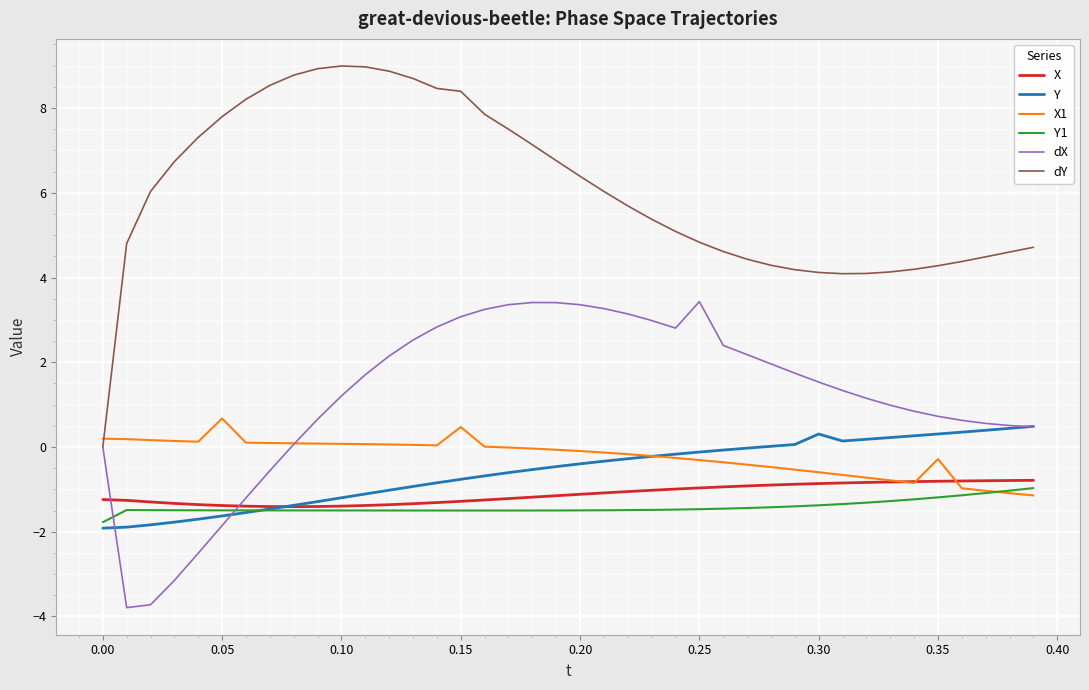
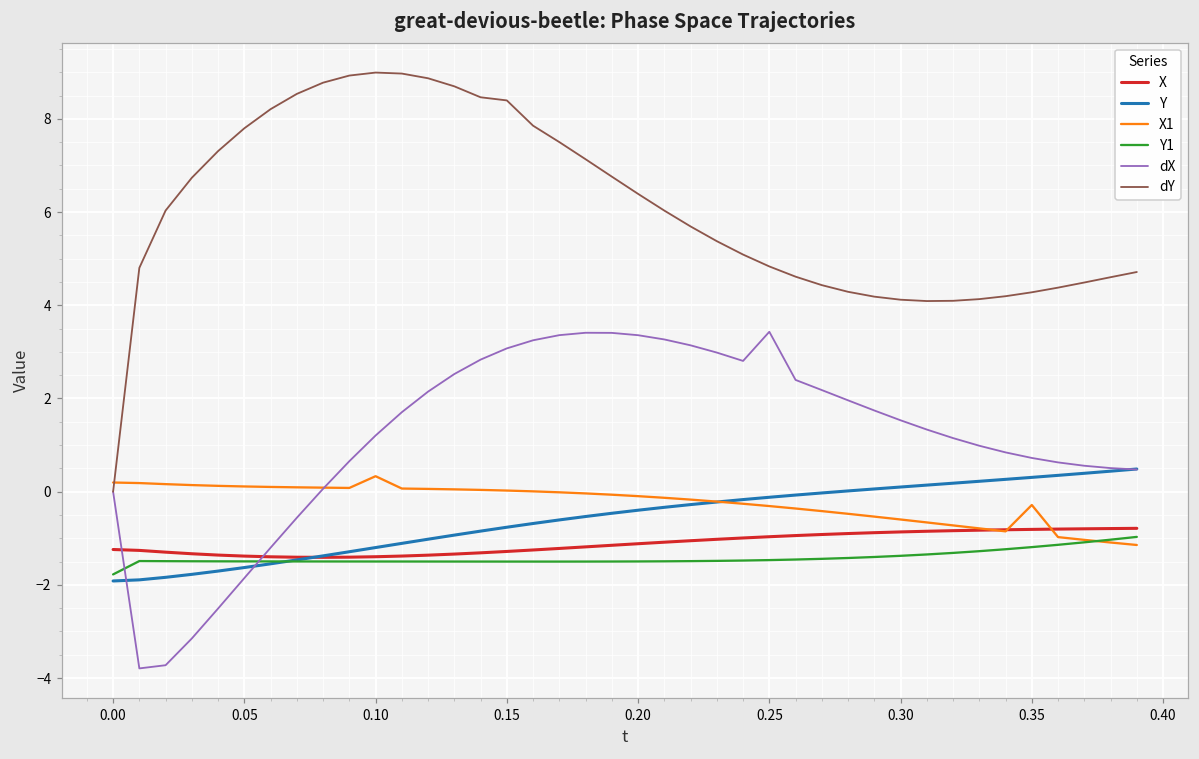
  {
    "X": {
      "0.00": -1.2,
      "0.05": -1.4,
      "0.10": -1.4,
      "0.15": -1.3,
      "0.20": -1.1,
      "0.25": -1.0,
      "0.30": -0.9,
      "0.35": -0.8
    },
    "Y": {
      "0.00": -1.9,
      "0.05": -1.6,
      "0.10": -1.2,
      "0.15": -0.8,
      "0.20": -0.4,
      "0.25": -0.1,
-     "0.30": 0.3,
+     "0.30": 0.1,
      "0.35": 0.3
    },
    "X1": {
      "0.00": 0.2,
-     "0.05": 0.7,
-     "0.10": 0.1,
-     "0.15": 0.5,
+     "0.05": 0.1,
+     "0.10": 0.3,
+     "0.15": 0.0,
      "0.20": -0.1,
      "0.25": -0.3,
      "0.30": -0.6,
      "0.35": -0.3
    },
    "Y1": {
      "0.00": -1.8,
      "0.05": -1.5,
      "0.10": -1.5,
      "0.15": -1.5,
      "0.20": -1.5,
      "0.25": -1.5,
      "0.30": -1.4,
      "0.35": -1.2
    },
    "dX": {
      "0.05": -1.9,
      "0.10": 1.2,
      "0.15": 3.1,
      "0.20": 3.4,
      "0.25": 3.4,
      "0.30": 1.5,
      "0.35": 0.7
    },
    "dY": {
      "0.05": 7.8,
      "0.10": 9.0,
      "0.15": 8.4,
      "0.20": 6.4,
      "0.25": 4.8,
      "0.30": 4.1,
      "0.35": 4.3
    }
  }
